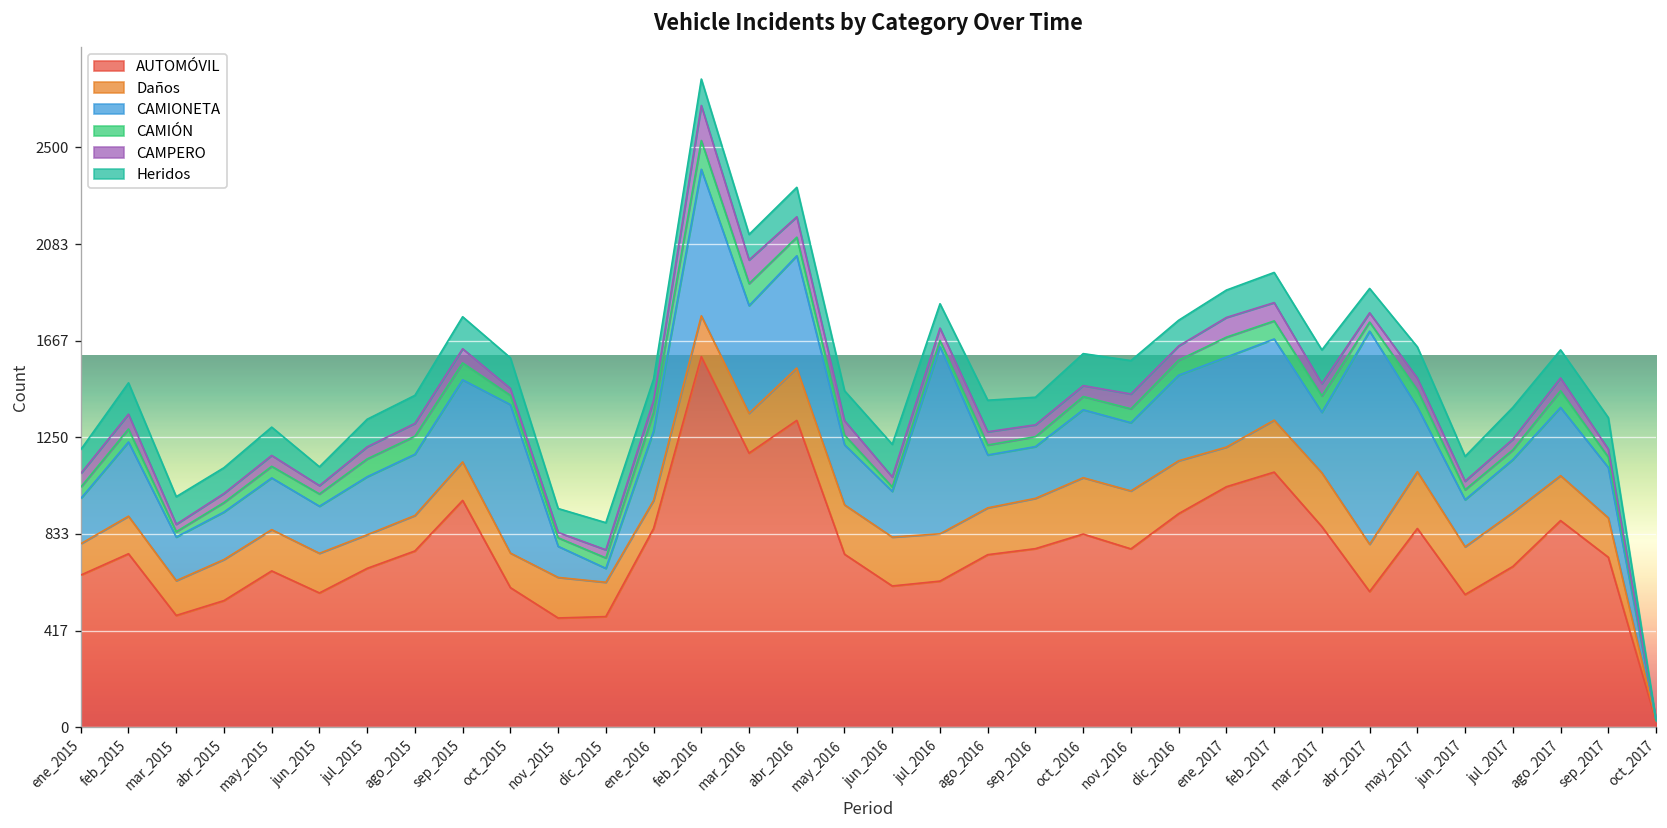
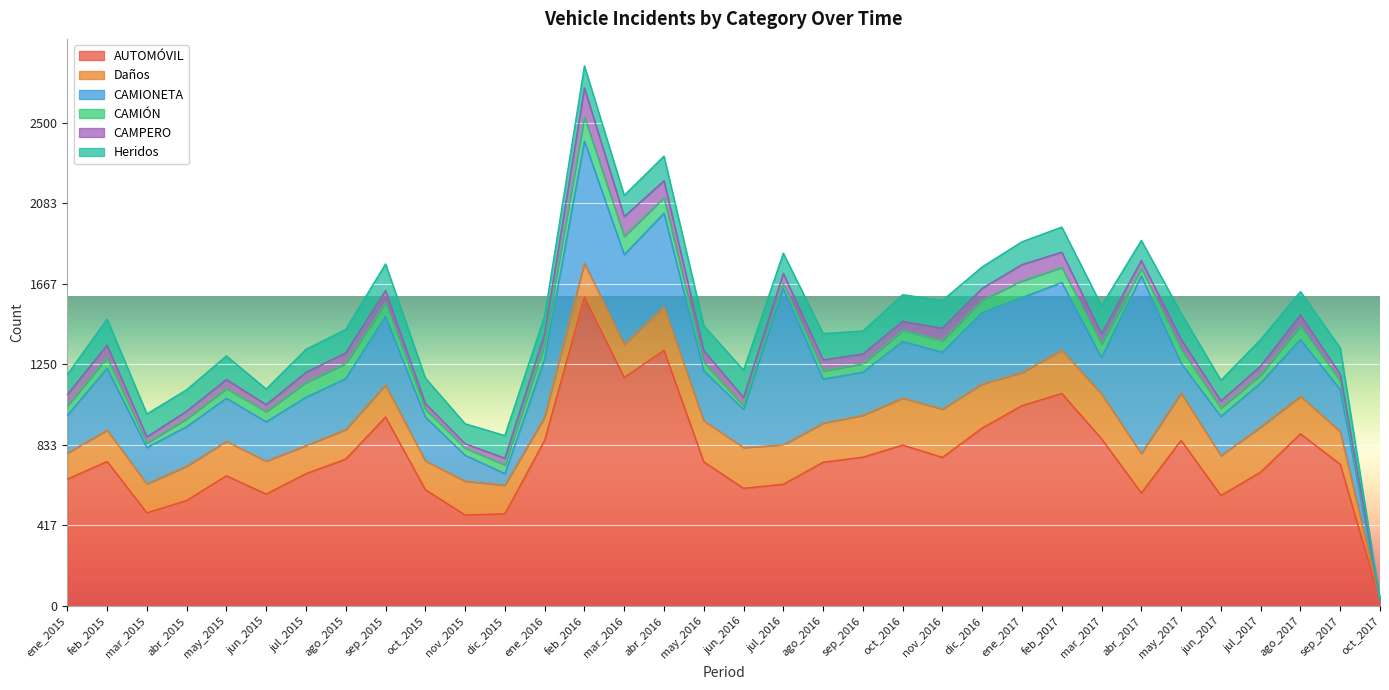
  {
    "CAMIONETA": {
      "ene_2015": 200,
      "feb_2015": 320,
      "mar_2015": 190,
      "abr_2015": 210,
      "may_2015": 220,
      "jun_2015": 200,
      "jul_2015": 250,
      "ago_2015": 260,
      "sep_2015": 350,
-     "oct_2015": 640,
+     "oct_2015": 230,
      "nov_2015": 130,
      "dic_2015": 60,
      "ene_2016": 300,
      "feb_2016": 630,
      "mar_2016": 460,
      "abr_2016": 480,
      "may_2016": 260,
      "jun_2016": 200,
      "jul_2016": 810,
      "ago_2016": 230,
      "sep_2016": 220,
      "oct_2016": 290,
      "nov_2016": 290,
      "dic_2016": 370,
      "ene_2017": 390,
      "feb_2017": 350,
-     "mar_2017": 260,
+     "mar_2017": 190,
      "abr_2017": 920,
-     "may_2017": 280,
+     "may_2017": 150,
      "jun_2017": 200,
      "jul_2017": 230,
      "ago_2017": 290,
      "sep_2017": 220
    },
    "CAMPERO": {
      "ene_2015": 60,
      "feb_2015": 60,
      "mar_2015": 30,
      "abr_2015": 40,
      "may_2015": 50,
      "jun_2015": 40,
      "jul_2015": 50,
      "ago_2015": 60,
      "sep_2015": 60,
      "oct_2015": 30,
      "nov_2015": 20,
      "dic_2015": 40,
      "ene_2016": 50,
      "feb_2016": 150,
      "mar_2016": 100,
      "abr_2016": 90,
      "may_2016": 60,
      "jun_2016": 40,
      "jul_2016": 50,
      "ago_2016": 60,
      "sep_2016": 50,
      "oct_2016": 50,
      "nov_2016": 60,
      "dic_2016": 60,
      "ene_2017": 90,
      "feb_2017": 80,
      "mar_2017": 50,
      "abr_2017": 40,
      "may_2017": 50,
      "jun_2017": 40,
      "jul_2017": 50,
      "ago_2017": 60,
      "sep_2017": 30
    }
  }
